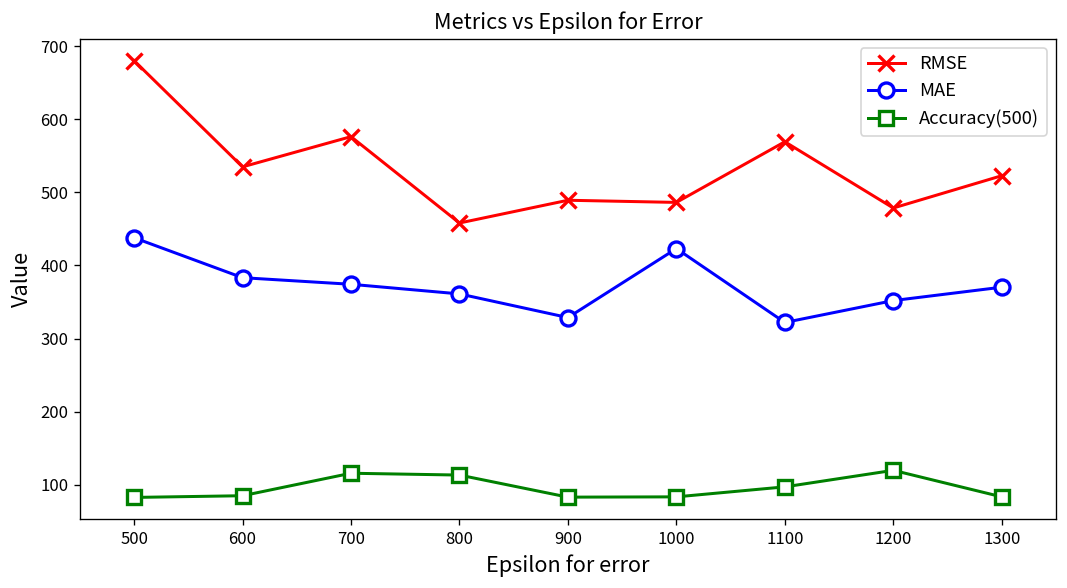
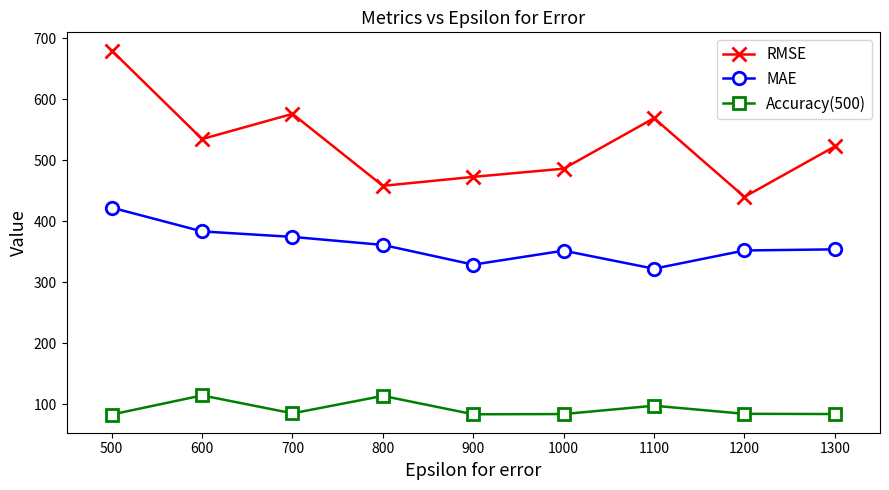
  {
    "RMSE": {
      "500": 680,
      "600": 530,
      "700": 580,
      "800": 460,
-     "900": 490,
+     "900": 470,
      "1000": 490,
      "1100": 570,
-     "1200": 480,
+     "1200": 440,
      "1300": 520
    },
    "MAE": {
-     "500": 440,
+     "500": 420,
      "600": 380,
      "700": 370,
      "800": 360,
      "900": 330,
-     "1000": 420,
+     "1000": 350,
      "1100": 320,
      "1200": 350,
-     "1300": 370
+     "1300": 350
    },
    "Accuracy(500)": {
      "500": 80,
-     "600": 90,
-     "700": 120,
+     "600": 110,
+     "700": 80,
      "800": 110,
      "900": 80,
      "1000": 80,
      "1100": 100,
-     "1200": 120,
+     "1200": 80,
      "1300": 80
    }
  }
